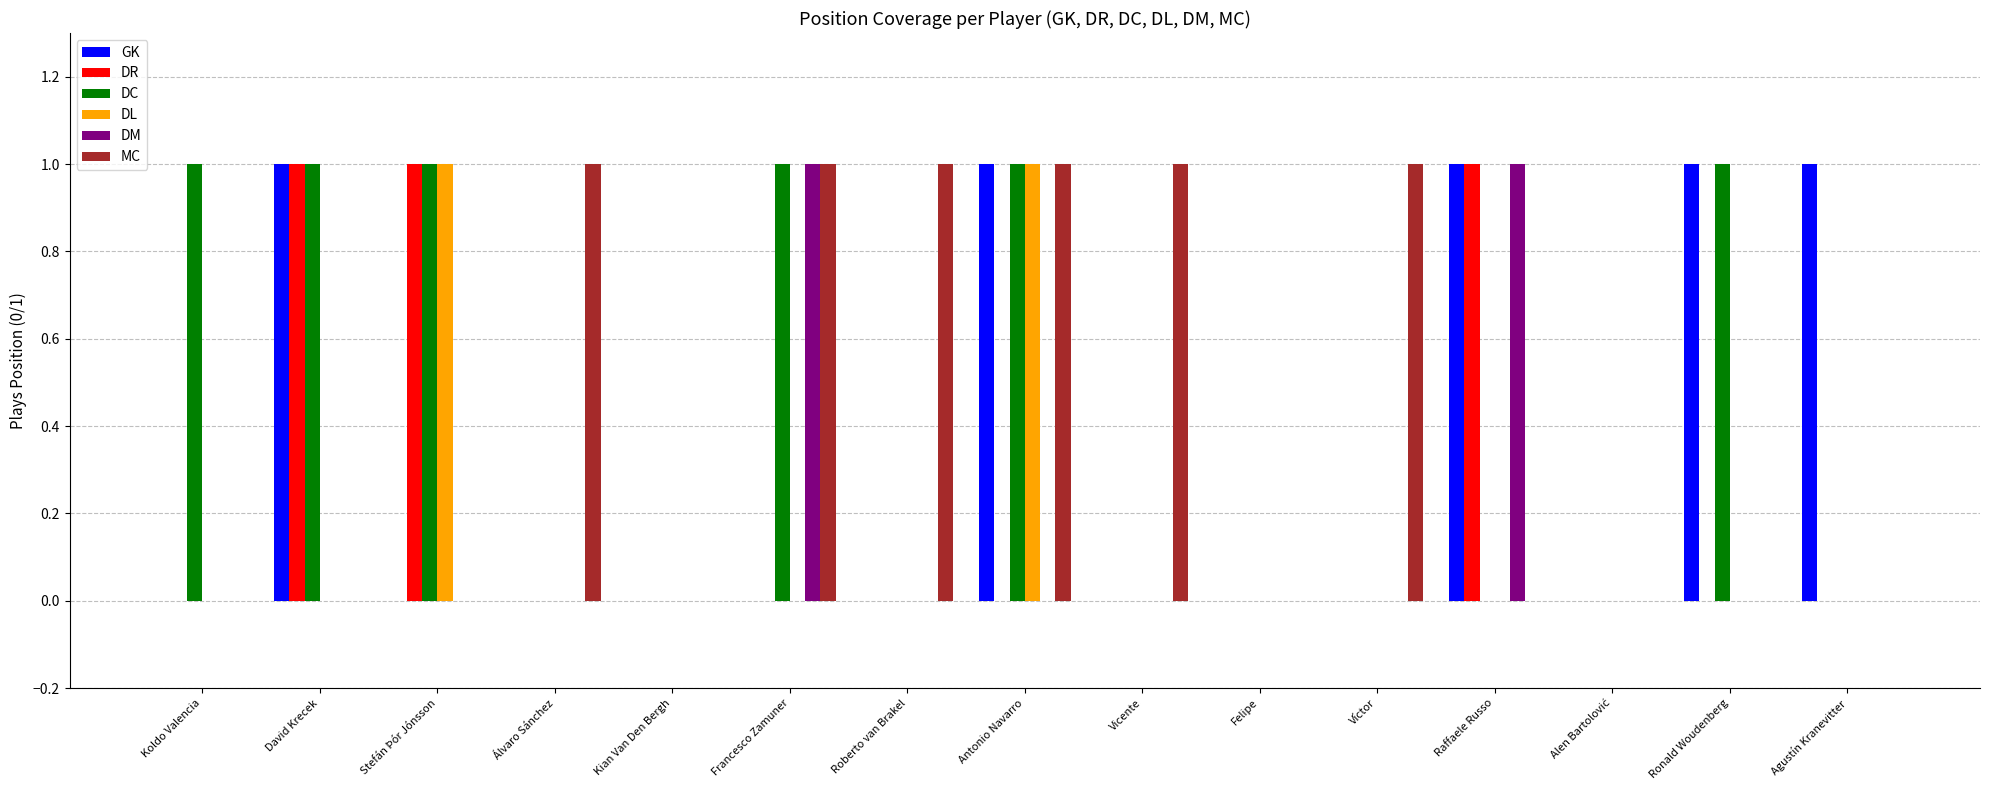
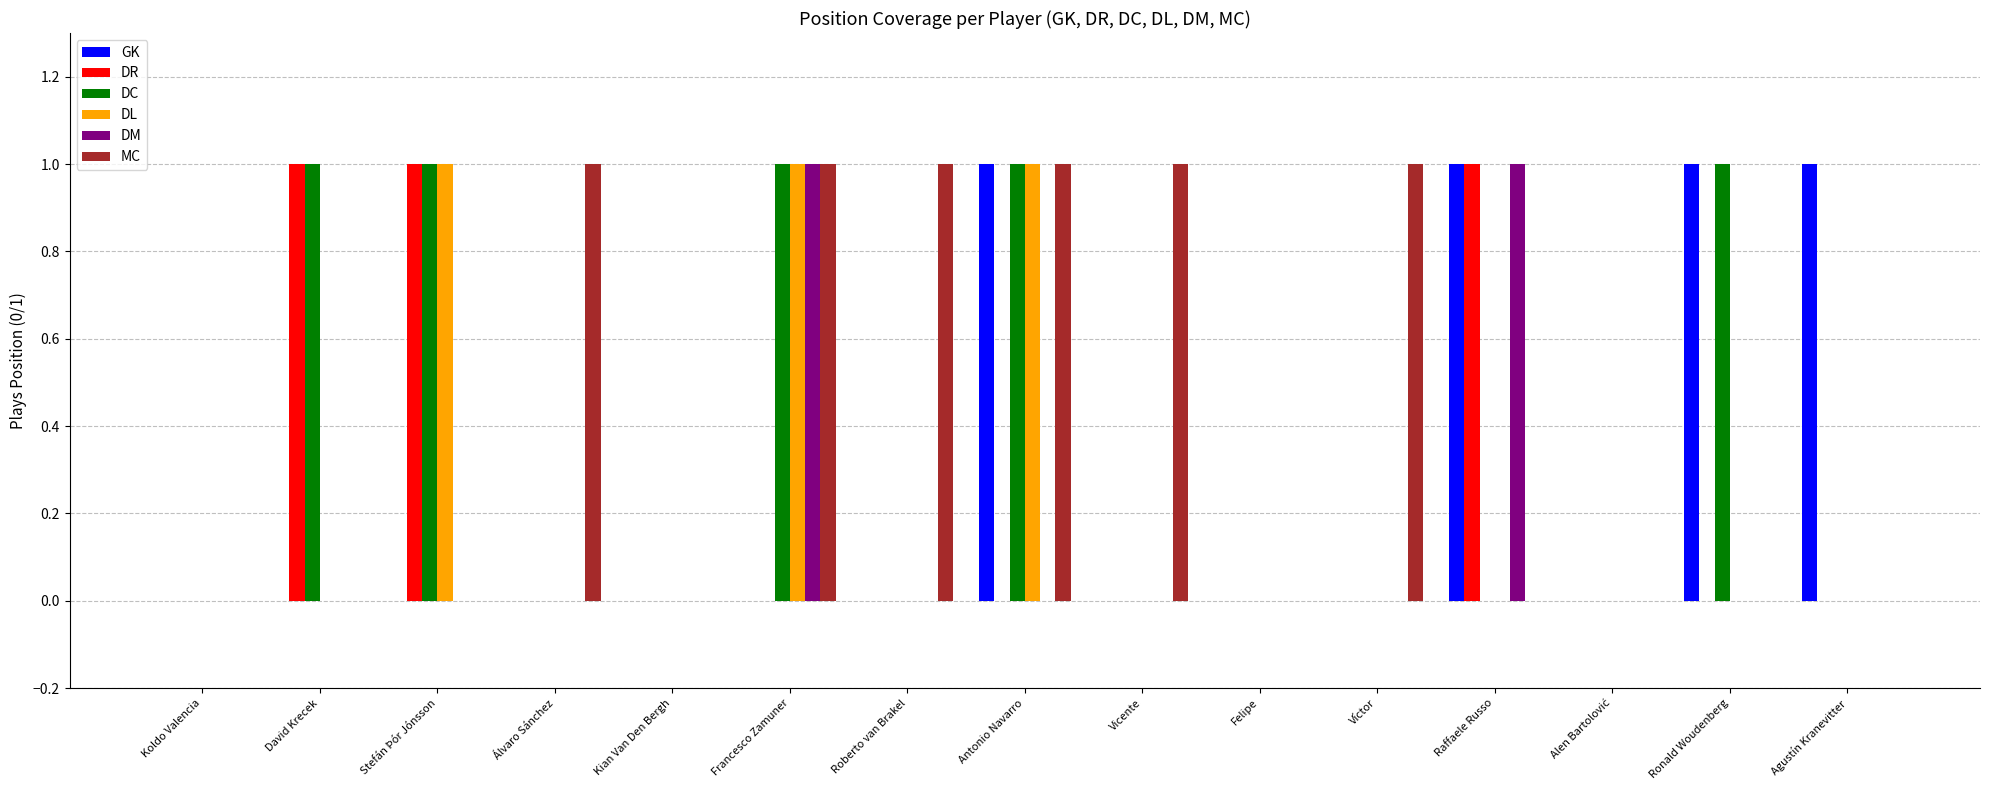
  {
    "GK": {
      "Koldo Valencia": 0,
-     "David Krecek": 1,
+     "David Krecek": 0,
      "Stefán Þór Jónsson": 0,
      "Álvaro Sánchez": 0,
      "Kian Van Den Bergh": 0,
      "Francesco Zamuner": 0,
      "Roberto van Brakel": 0,
      "Antonio Navarro": 1,
      "Vicente": 0,
      "Felipe": 0,
      "Víctor": 0,
      "Raffaele Russo": 1,
      "Alen Bartolović": 0,
      "Ronald Woudenberg": 1,
      "Agustín Kranevitter": 1
    },
    "DR": {
      "Koldo Valencia": 0,
      "David Krecek": 1,
      "Stefán Þór Jónsson": 1,
      "Álvaro Sánchez": 0,
      "Kian Van Den Bergh": 0,
      "Francesco Zamuner": 0,
      "Roberto van Brakel": 0,
      "Antonio Navarro": 0,
      "Vicente": 0,
      "Felipe": 0,
      "Víctor": 0,
      "Raffaele Russo": 1,
      "Alen Bartolović": 0,
      "Ronald Woudenberg": 0,
      "Agustín Kranevitter": 0
    },
    "DC": {
-     "Koldo Valencia": 1,
+     "Koldo Valencia": 0,
      "David Krecek": 1,
      "Stefán Þór Jónsson": 1,
      "Álvaro Sánchez": 0,
      "Kian Van Den Bergh": 0,
      "Francesco Zamuner": 1,
      "Roberto van Brakel": 0,
      "Antonio Navarro": 1,
      "Vicente": 0,
      "Felipe": 0,
      "Víctor": 0,
      "Raffaele Russo": 0,
      "Alen Bartolović": 0,
      "Ronald Woudenberg": 1,
      "Agustín Kranevitter": 0
    },
    "DL": {
      "Koldo Valencia": 0,
      "David Krecek": 0,
      "Stefán Þór Jónsson": 1,
      "Álvaro Sánchez": 0,
      "Kian Van Den Bergh": 0,
-     "Francesco Zamuner": 0,
+     "Francesco Zamuner": 1,
      "Roberto van Brakel": 0,
      "Antonio Navarro": 1,
      "Vicente": 0,
      "Felipe": 0,
      "Víctor": 0,
      "Raffaele Russo": 0,
      "Alen Bartolović": 0,
      "Ronald Woudenberg": 0,
      "Agustín Kranevitter": 0
    },
    "DM": {
      "Koldo Valencia": 0,
      "David Krecek": 0,
      "Stefán Þór Jónsson": 0,
      "Álvaro Sánchez": 0,
      "Kian Van Den Bergh": 0,
      "Francesco Zamuner": 1,
      "Roberto van Brakel": 0,
      "Antonio Navarro": 0,
      "Vicente": 0,
      "Felipe": 0,
      "Víctor": 0,
      "Raffaele Russo": 1,
      "Alen Bartolović": 0,
      "Ronald Woudenberg": 0,
      "Agustín Kranevitter": 0
    },
    "MC": {
      "Koldo Valencia": 0,
      "David Krecek": 0,
      "Stefán Þór Jónsson": 0,
      "Álvaro Sánchez": 1,
      "Kian Van Den Bergh": 0,
      "Francesco Zamuner": 1,
      "Roberto van Brakel": 1,
      "Antonio Navarro": 1,
      "Vicente": 1,
      "Felipe": 0,
      "Víctor": 1,
      "Raffaele Russo": 0,
      "Alen Bartolović": 0,
      "Ronald Woudenberg": 0,
      "Agustín Kranevitter": 0
    }
  }
